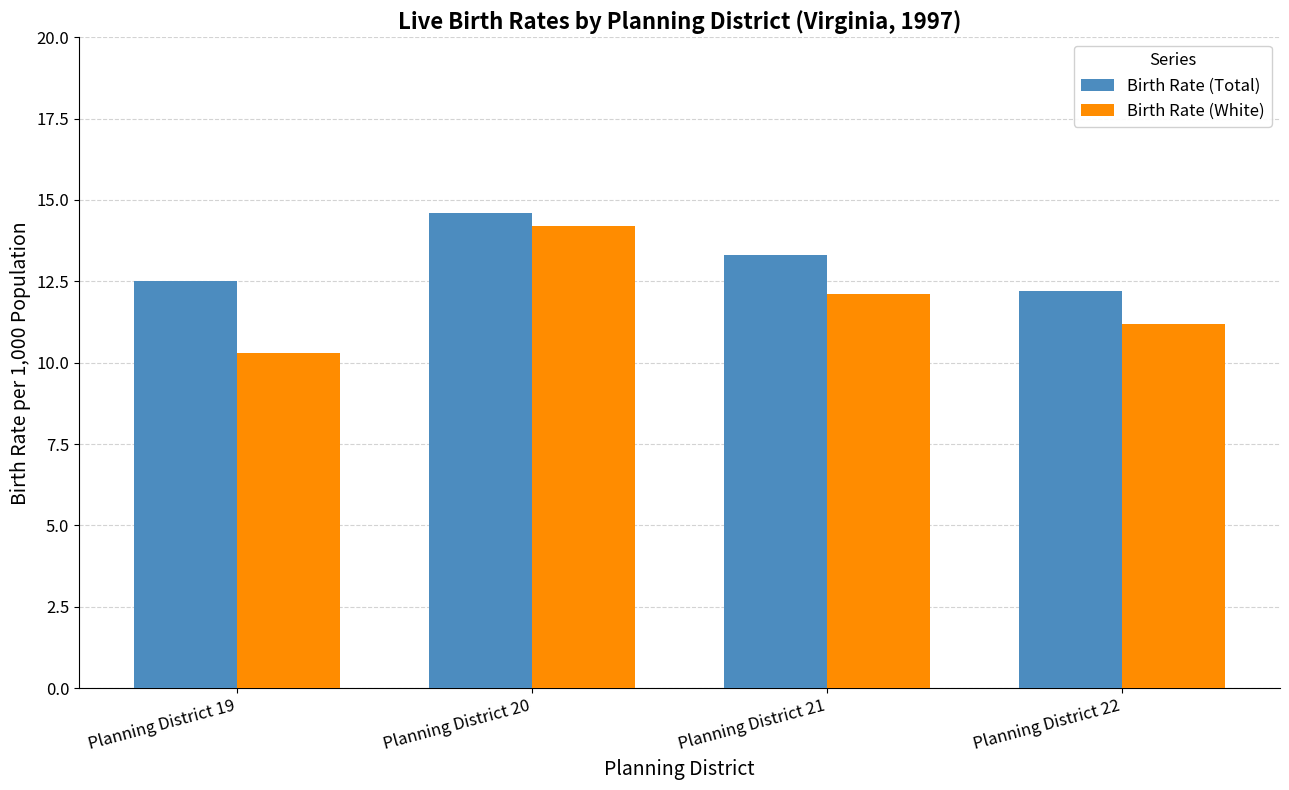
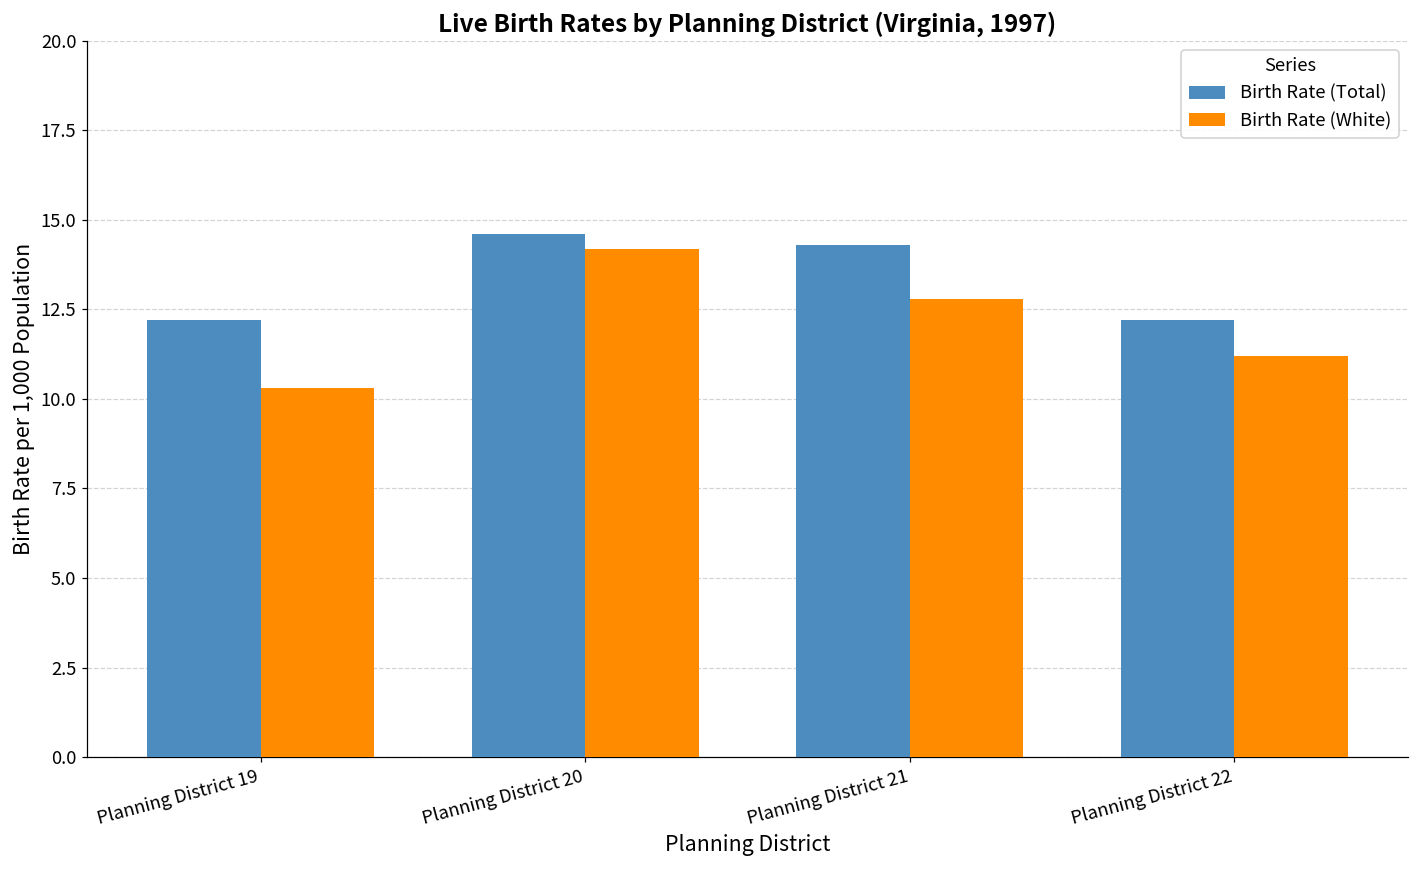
  {
    "Birth Rate (Total)": {
-     "Planning District 19": 12.5,
+     "Planning District 19": 12.2,
      "Planning District 20": 14.6,
-     "Planning District 21": 13.3,
+     "Planning District 21": 14.3,
      "Planning District 22": 12.2
    },
    "Birth Rate (White)": {
      "Planning District 19": 10.3,
      "Planning District 20": 14.2,
-     "Planning District 21": 12.1,
+     "Planning District 21": 12.8,
      "Planning District 22": 11.2
    }
  }
